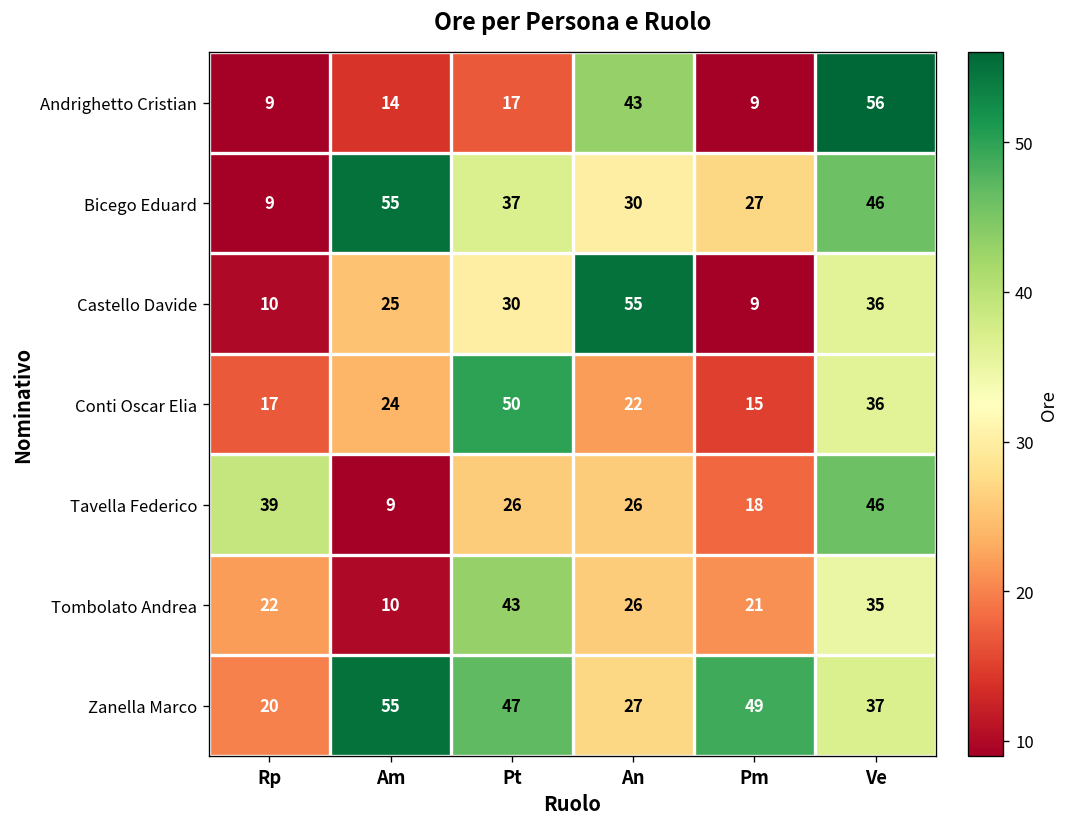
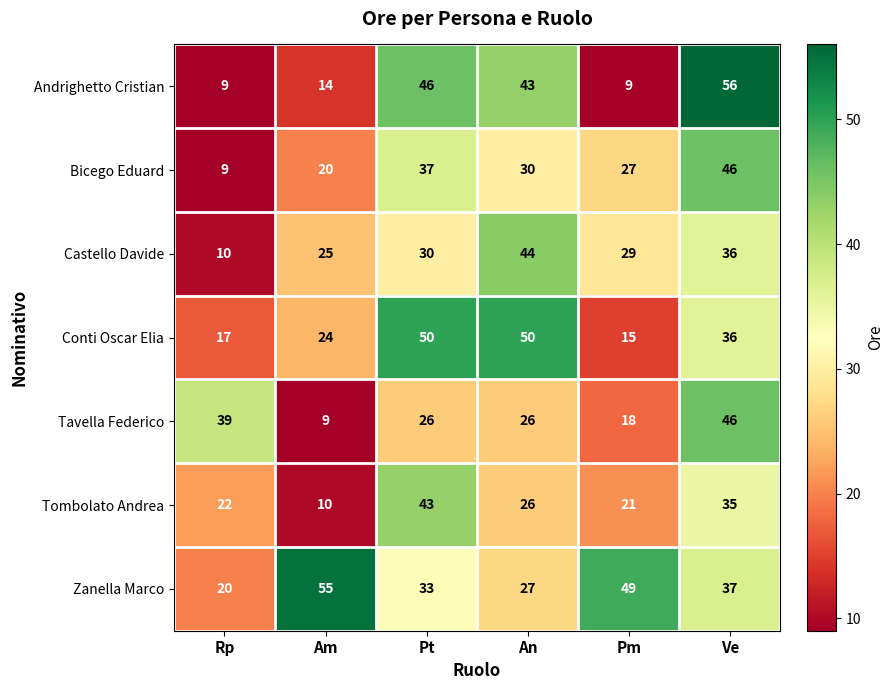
  {
    "Andrighetto Cristian": {
      "Rp": 9,
      "Am": 14,
-     "Pt": 17,
+     "Pt": 46,
      "An": 43,
      "Pm": 9,
      "Ve": 56
    },
    "Bicego Eduard": {
      "Rp": 9,
-     "Am": 55,
+     "Am": 20,
      "Pt": 37,
      "An": 30,
      "Pm": 27,
      "Ve": 46
    },
    "Castello Davide": {
      "Rp": 10,
      "Am": 25,
      "Pt": 30,
-     "An": 55,
-     "Pm": 9,
+     "An": 44,
+     "Pm": 29,
      "Ve": 36
    },
    "Conti Oscar Elia": {
      "Rp": 17,
      "Am": 24,
      "Pt": 50,
-     "An": 22,
+     "An": 50,
      "Pm": 15,
      "Ve": 36
    },
    "Tavella Federico": {
      "Rp": 39,
      "Am": 9,
      "Pt": 26,
      "An": 26,
      "Pm": 18,
      "Ve": 46
    },
    "Tombolato Andrea": {
      "Rp": 22,
      "Am": 10,
      "Pt": 43,
      "An": 26,
      "Pm": 21,
      "Ve": 35
    },
    "Zanella Marco": {
      "Rp": 20,
      "Am": 55,
-     "Pt": 47,
+     "Pt": 33,
      "An": 27,
      "Pm": 49,
      "Ve": 37
    }
  }
